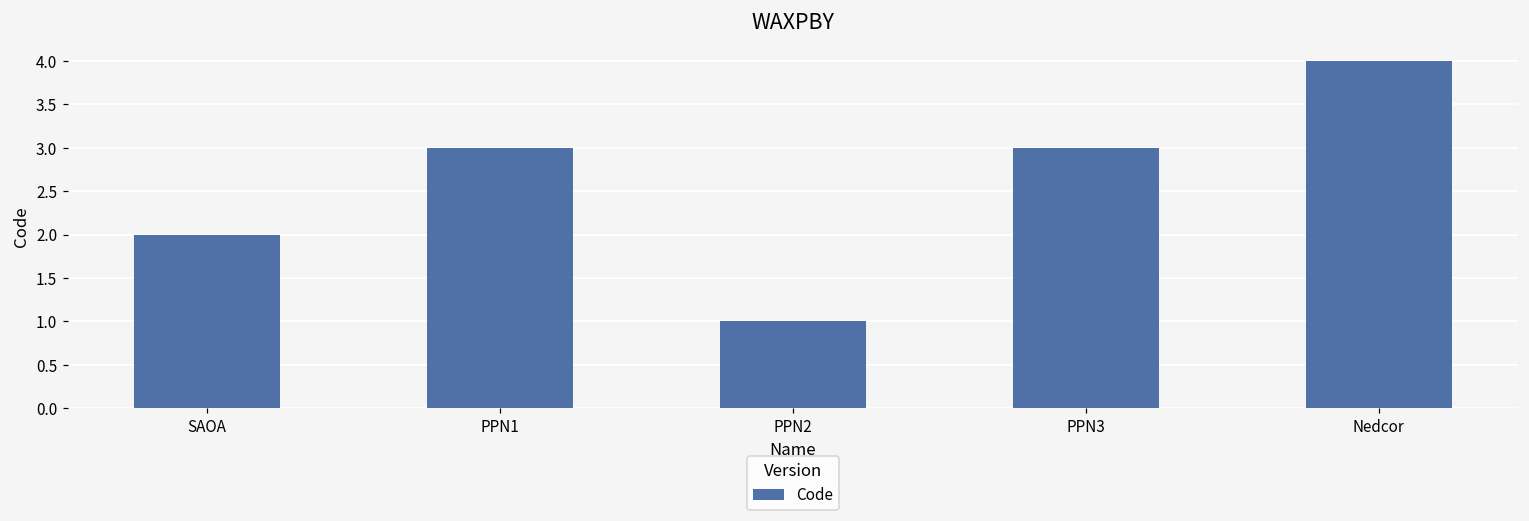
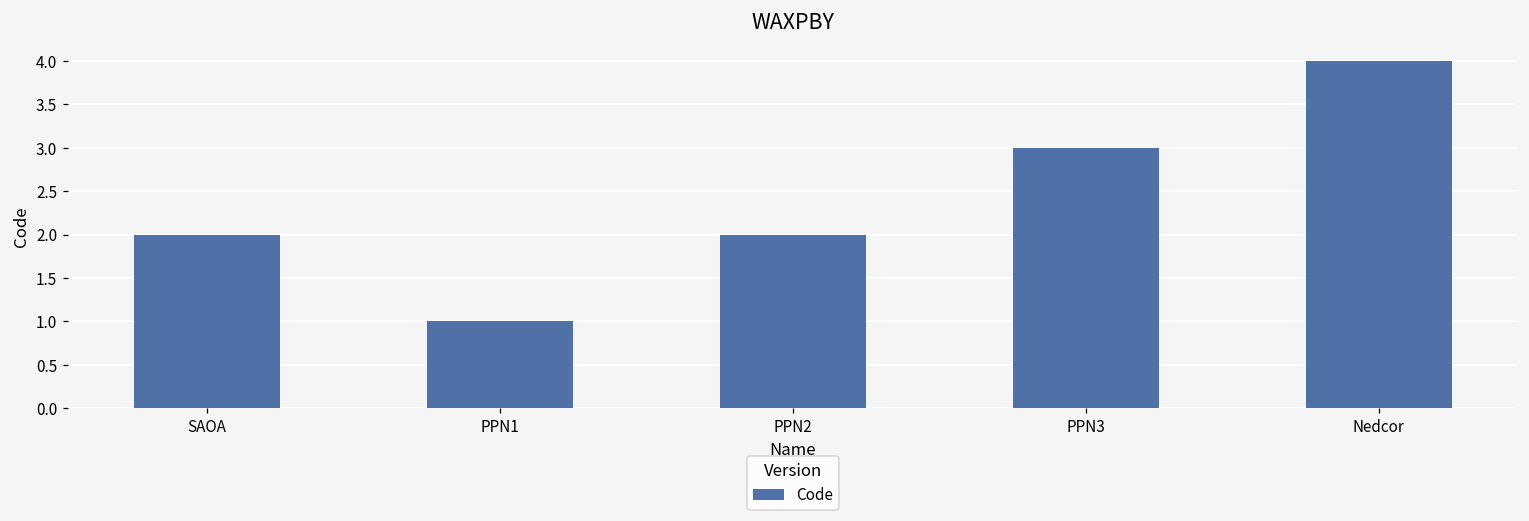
  {
    "SAOA": 2,
-   "PPN1": 3,
-   "PPN2": 1,
+   "PPN1": 1,
+   "PPN2": 2,
    "PPN3": 3,
    "Nedcor": 4
  }
